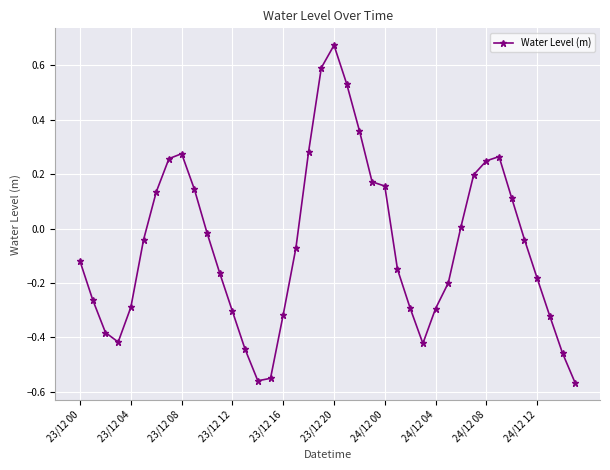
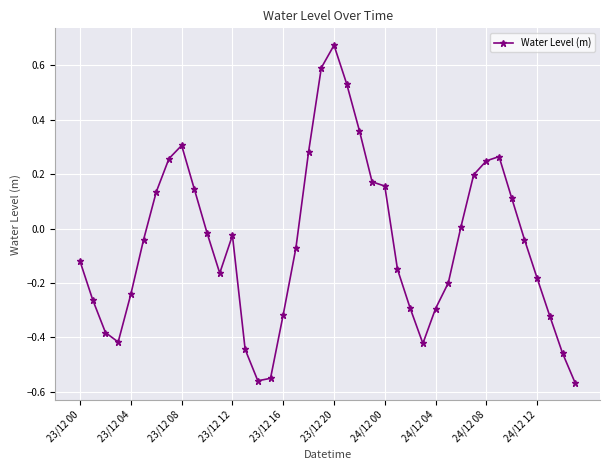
  {
    "23/12 00": -0.12,
-   "23/12 04": -0.29,
-   "23/12 08": 0.28,
-   "23/12 12": -0.30,
+   "23/12 04": -0.24,
+   "23/12 08": 0.31,
+   "23/12 12": -0.03,
    "23/12 16": -0.32,
    "23/12 20": 0.67,
    "24/12 00": 0.16,
    "24/12 04": -0.29,
    "24/12 08": 0.25,
    "24/12 12": -0.18
  }
